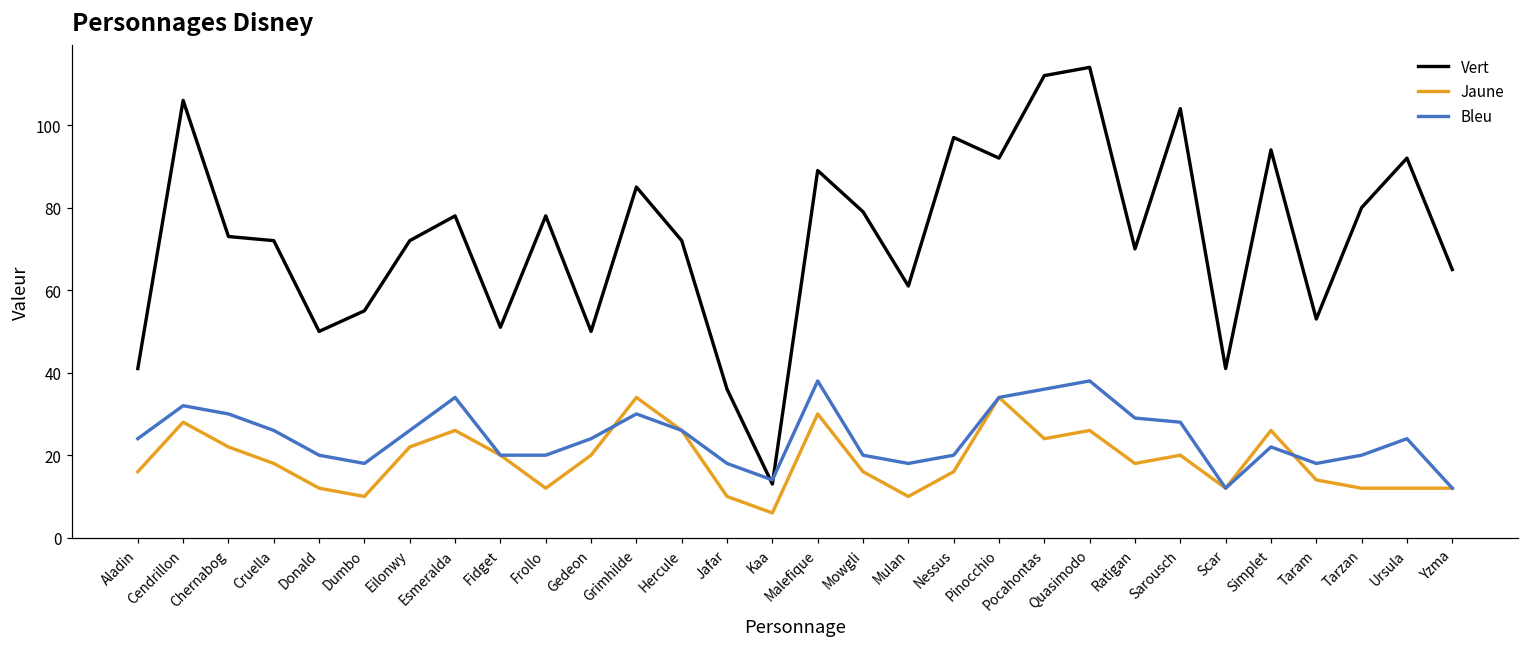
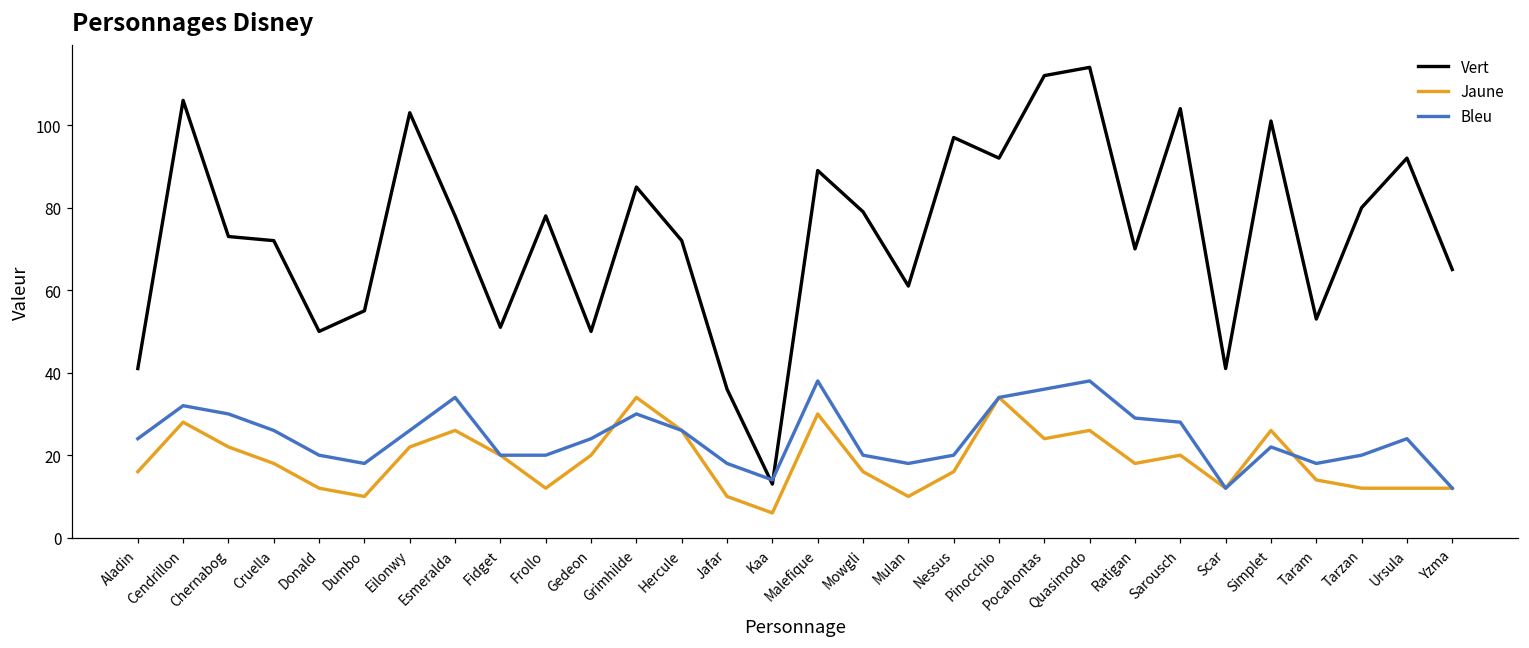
  {
    "Vert": {
      "Aladin": 41,
      "Cendrillon": 106,
      "Chernabog": 73,
      "Cruella": 72,
      "Donald": 50,
      "Dumbo": 55,
-     "Eilonwy": 72,
+     "Eilonwy": 103,
      "Esmeralda": 78,
      "Fidget": 51,
      "Frollo": 78,
      "Gedeon": 50,
      "Grimhilde": 85,
      "Hercule": 72,
      "Jafar": 36,
      "Kaa": 13,
      "Malefique": 89,
      "Mowgli": 79,
      "Mulan": 61,
      "Nessus": 97,
      "Pinocchio": 92,
      "Pocahontas": 112,
      "Quasimodo": 114,
      "Ratigan": 70,
      "Sarousch": 104,
      "Scar": 41,
-     "Simplet": 94,
+     "Simplet": 101,
      "Taram": 53,
      "Tarzan": 80,
      "Ursula": 92,
      "Yzma": 65
    },
    "Jaune": {
      "Aladin": 16,
      "Cendrillon": 28,
      "Chernabog": 22,
      "Cruella": 18,
      "Donald": 12,
      "Dumbo": 10,
      "Eilonwy": 22,
      "Esmeralda": 26,
      "Frollo": 12,
      "Gedeon": 20,
      "Grimhilde": 34,
      "Jafar": 10,
      "Kaa": 6,
      "Malefique": 30,
      "Mowgli": 16,
      "Mulan": 10,
      "Nessus": 16,
      "Pocahontas": 24,
      "Quasimodo": 26,
      "Ratigan": 18,
      "Sarousch": 20,
      "Simplet": 26,
      "Taram": 14,
      "Tarzan": 12,
      "Ursula": 12
    },
    "Bleu": {
      "Aladin": 24,
      "Cendrillon": 32,
      "Chernabog": 30,
      "Cruella": 26,
      "Donald": 20,
      "Dumbo": 18,
      "Eilonwy": 26,
      "Esmeralda": 34,
      "Frollo": 20,
      "Gedeon": 24,
      "Grimhilde": 30,
      "Jafar": 18,
      "Kaa": 14,
      "Malefique": 38,
      "Mowgli": 20,
      "Mulan": 18,
      "Nessus": 20,
      "Pocahontas": 36,
      "Quasimodo": 38,
      "Ratigan": 29,
      "Sarousch": 28,
      "Simplet": 22,
      "Taram": 18,
      "Tarzan": 20,
      "Ursula": 24
    }
  }
